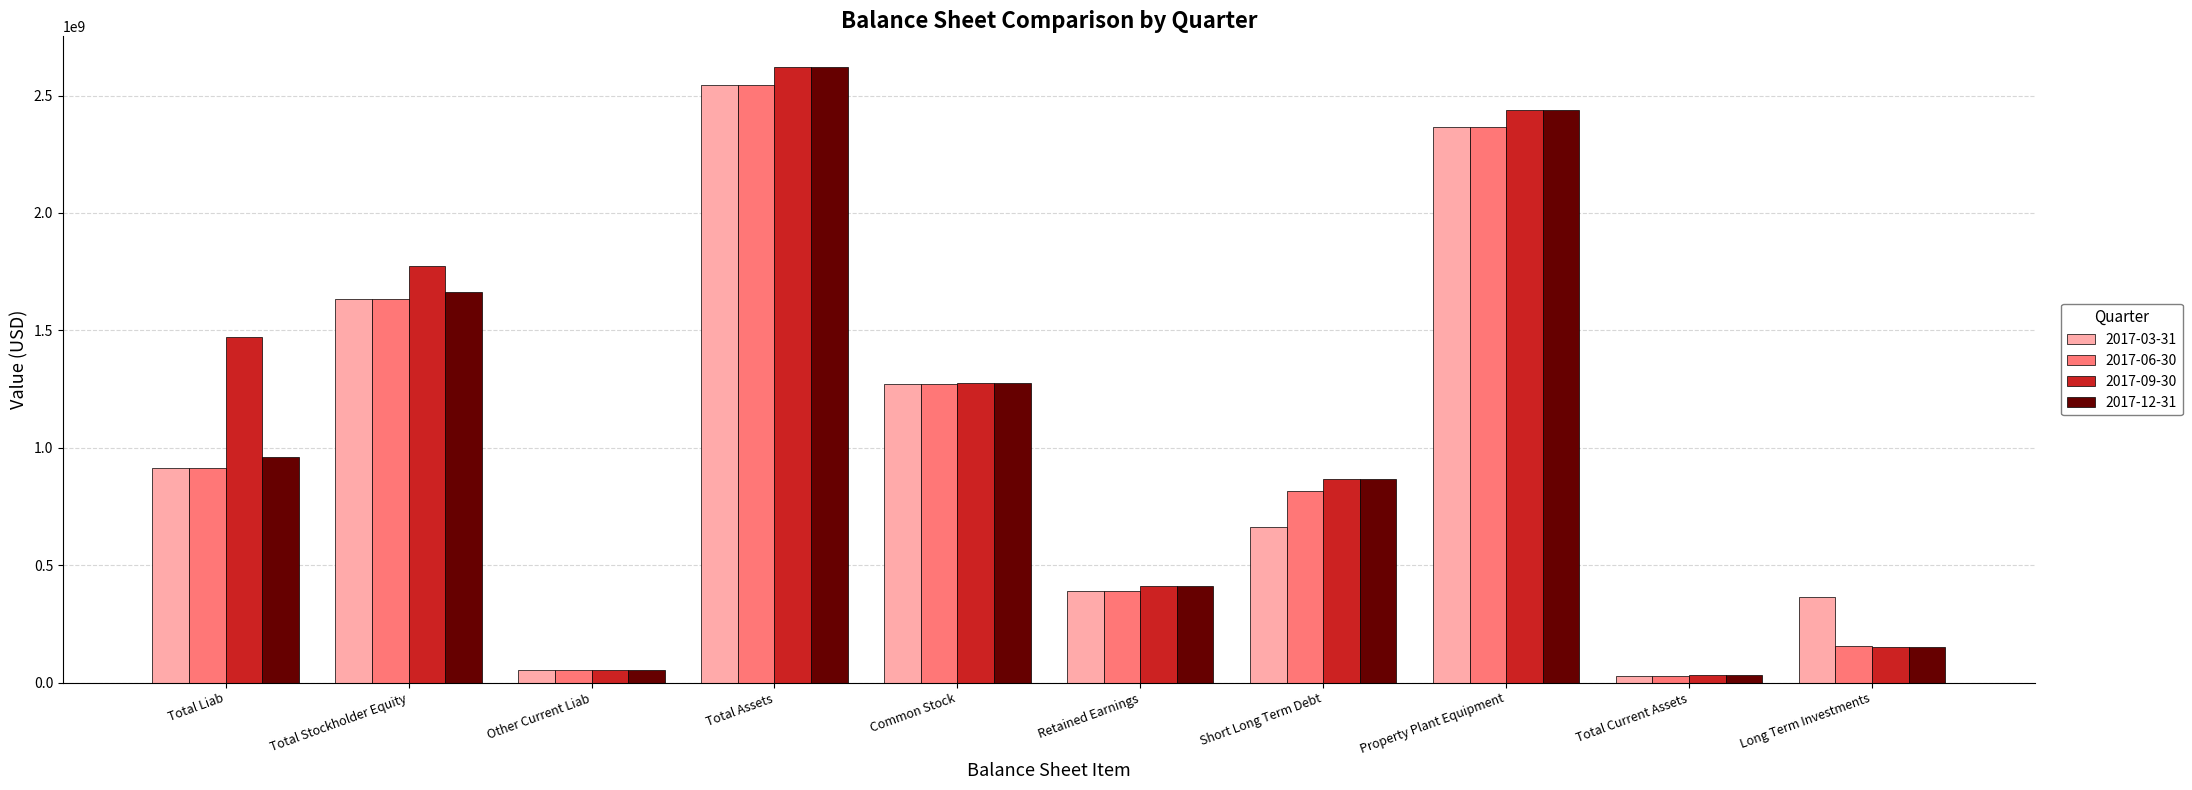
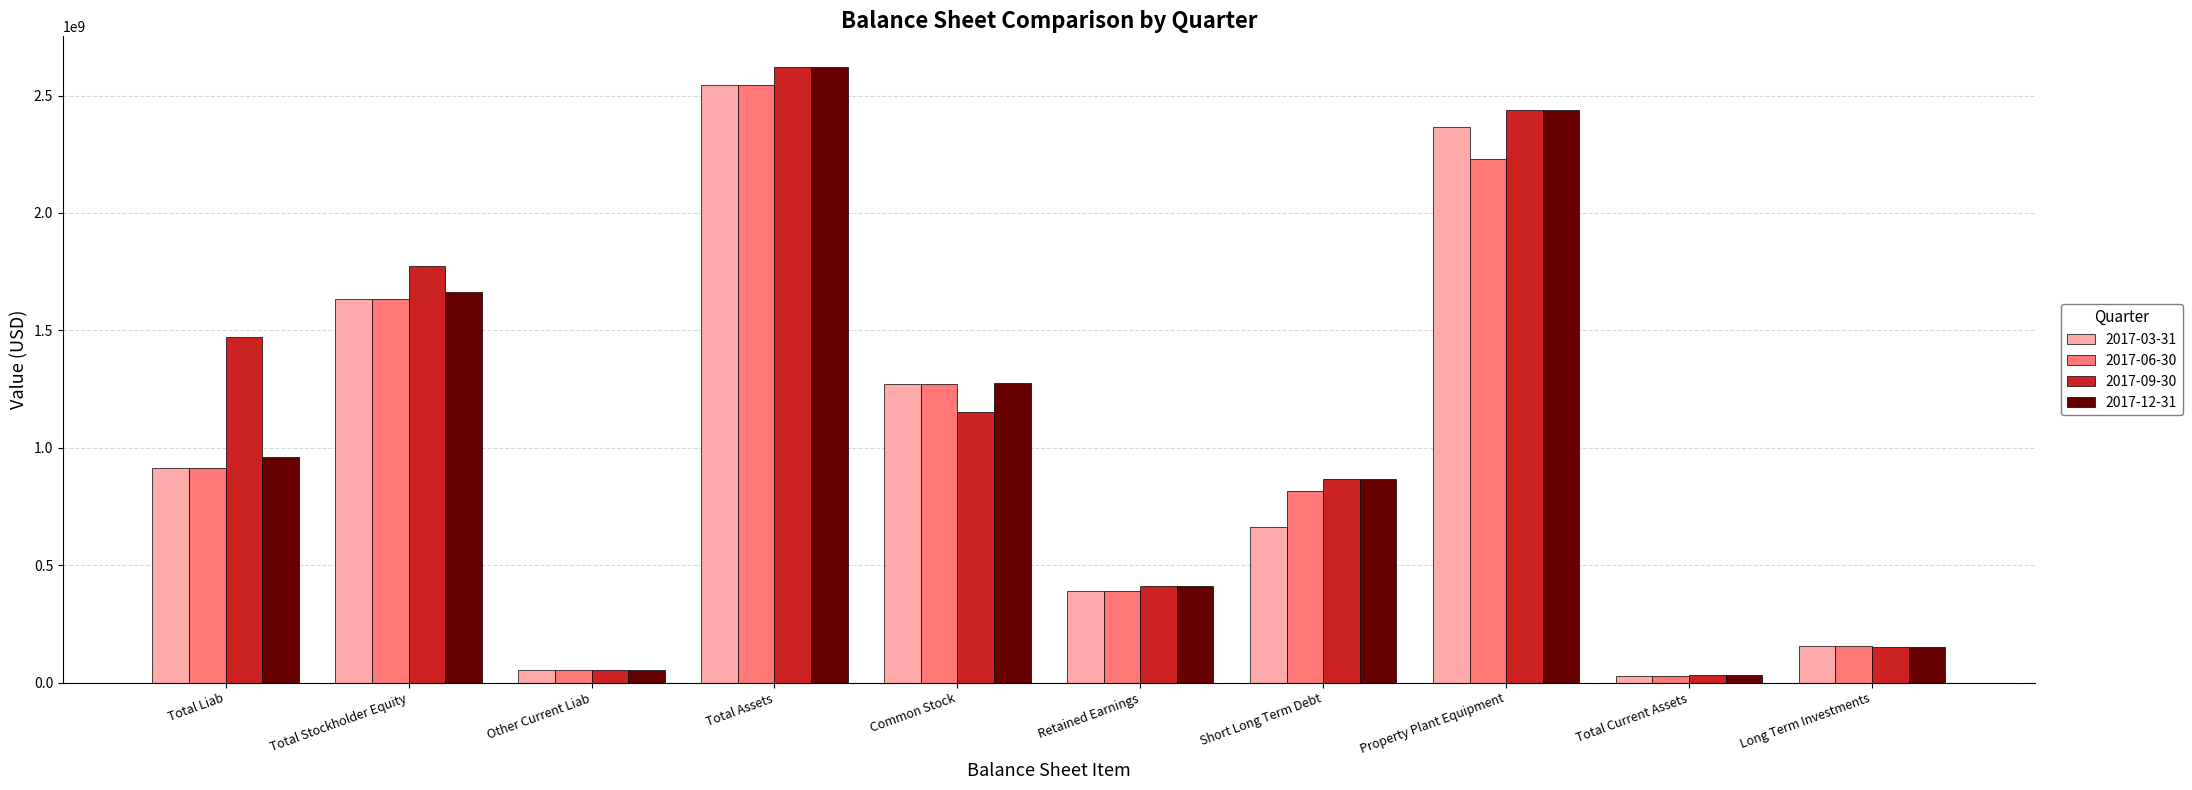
  {
    "2017-03-31": {
      "Total Liab": 910000000,
      "Total Stockholder Equity": 1630000000,
      "Other Current Liab": 50000000,
      "Total Assets": 2550000000,
      "Common Stock": 1270000000,
      "Retained Earnings": 390000000,
      "Short Long Term Debt": 660000000,
      "Property Plant Equipment": 2360000000,
      "Total Current Assets": 30000000,
-     "Long Term Investments": 360000000
+     "Long Term Investments": 150000000
    },
    "2017-06-30": {
      "Total Liab": 910000000,
      "Total Stockholder Equity": 1630000000,
      "Other Current Liab": 50000000,
      "Total Assets": 2550000000,
      "Common Stock": 1270000000,
      "Retained Earnings": 390000000,
      "Short Long Term Debt": 820000000,
-     "Property Plant Equipment": 2360000000,
+     "Property Plant Equipment": 2230000000,
      "Total Current Assets": 30000000,
      "Long Term Investments": 150000000
    },
    "2017-09-30": {
      "Total Liab": 1470000000,
      "Total Stockholder Equity": 1770000000,
      "Other Current Liab": 50000000,
      "Total Assets": 2620000000,
-     "Common Stock": 1280000000,
+     "Common Stock": 1150000000,
      "Retained Earnings": 410000000,
      "Short Long Term Debt": 870000000,
      "Property Plant Equipment": 2440000000,
      "Total Current Assets": 30000000,
      "Long Term Investments": 150000000
    },
    "2017-12-31": {
      "Total Liab": 960000000,
      "Total Stockholder Equity": 1660000000,
      "Other Current Liab": 50000000,
      "Total Assets": 2620000000,
      "Common Stock": 1280000000,
      "Retained Earnings": 410000000,
      "Short Long Term Debt": 870000000,
      "Property Plant Equipment": 2440000000,
      "Total Current Assets": 30000000,
      "Long Term Investments": 150000000
    }
  }
